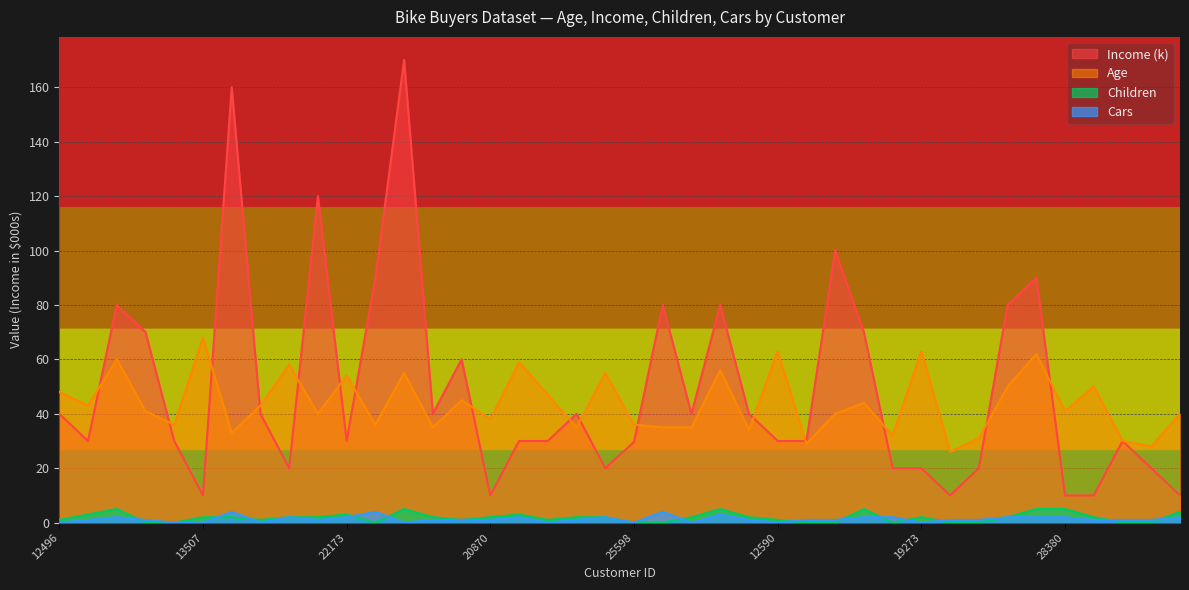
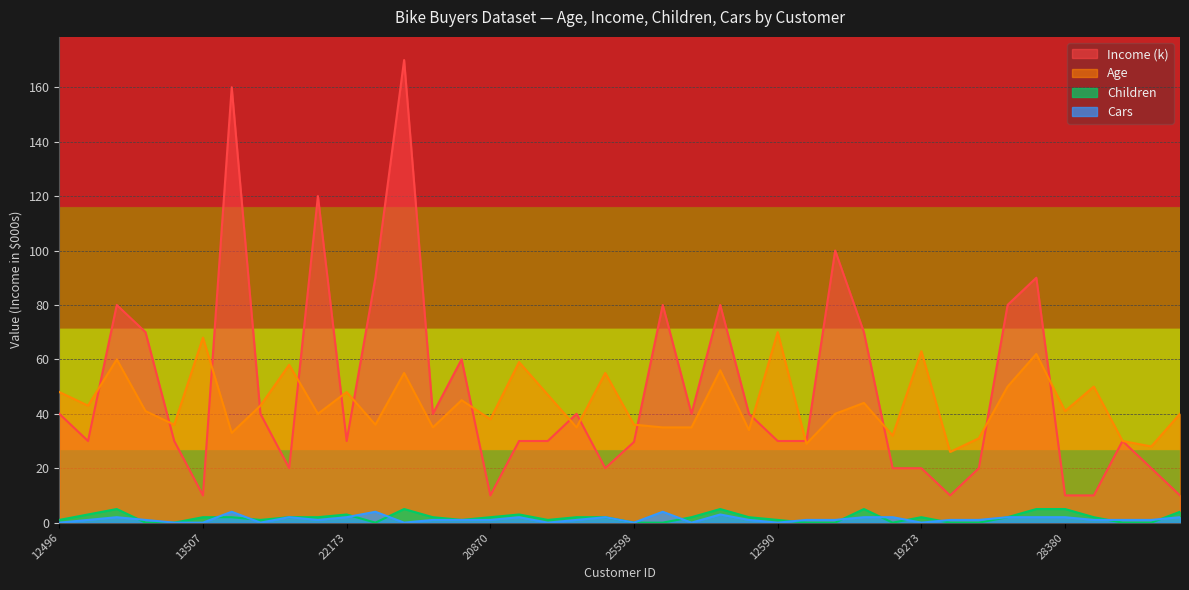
  {
    "Income (k)": {
      "12496": 40,
      "13507": 10,
      "22173": 30,
      "20870": 10,
      "25598": 30,
      "12590": 30,
      "19273": 20,
      "28380": 10
    },
    "Age": {
      "12496": 48,
      "13507": 68,
-     "22173": 54,
+     "22173": 48,
      "20870": 38,
      "25598": 36,
-     "12590": 63,
+     "12590": 70,
      "19273": 63,
      "28380": 41
    },
    "Children": {
      "12496": 1,
      "13507": 2,
      "22173": 3,
      "20870": 2,
      "12590": 1,
      "19273": 2,
      "28380": 5
    },
    "Cars": {
      "12496": 0,
      "13507": 0,
      "22173": 2,
      "20870": 1,
      "12590": 0,
      "19273": 0,
      "28380": 2
    }
  }
